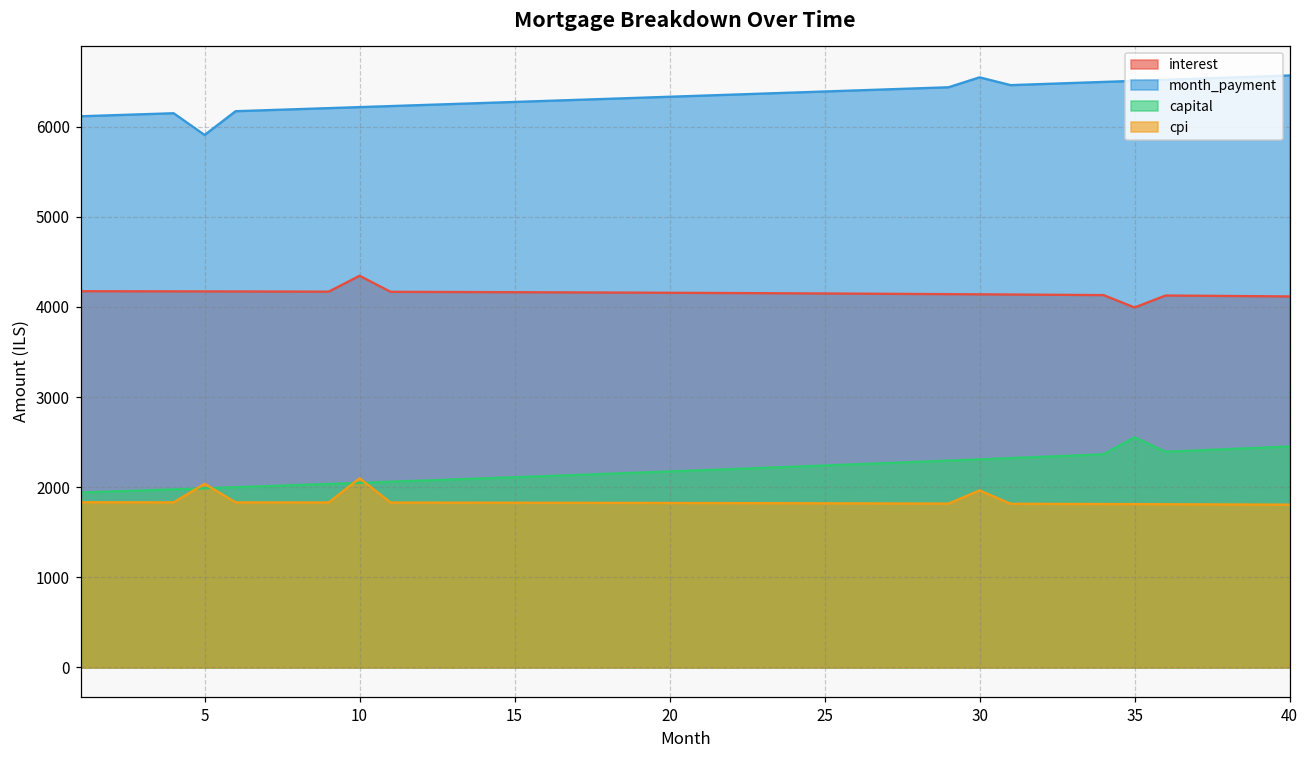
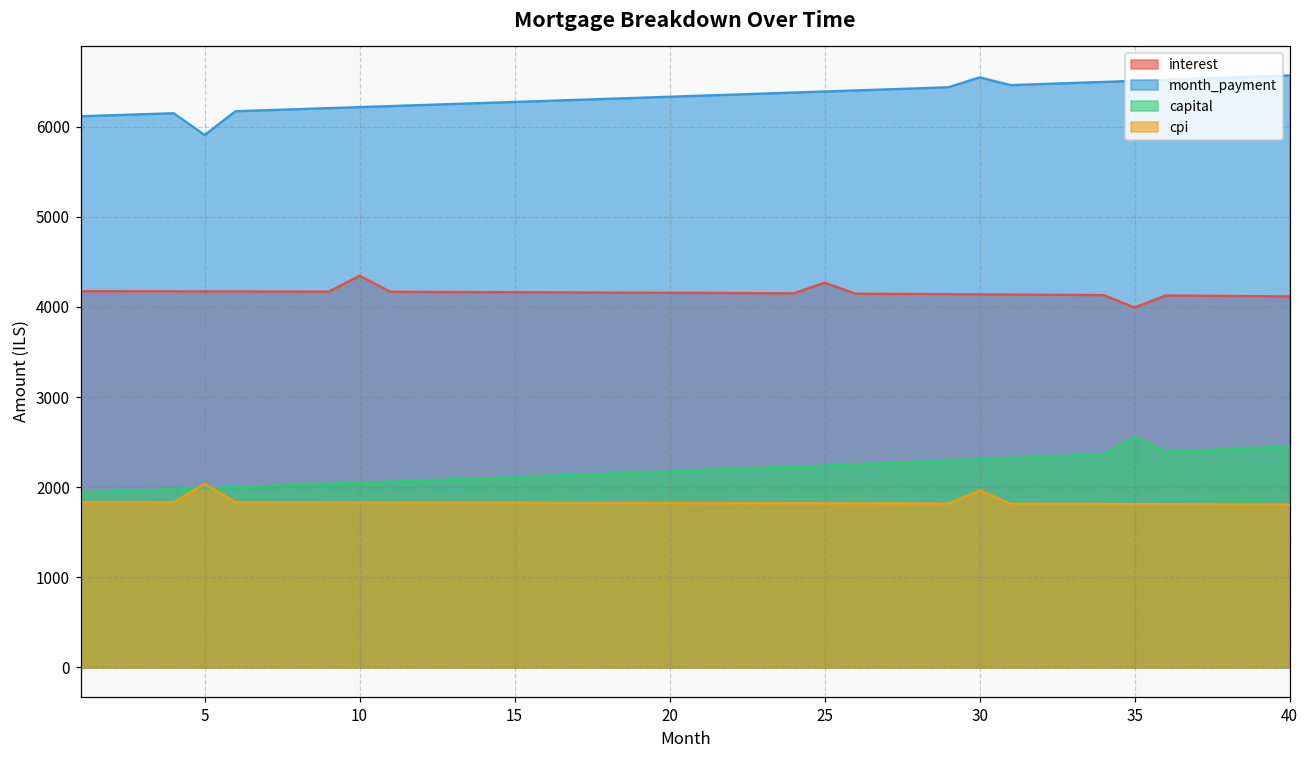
  {
    "interest": {
      "5": 4200,
      "10": 4300,
      "15": 4200,
      "20": 4200,
-     "25": 4100,
+     "25": 4300,
      "30": 4100,
      "35": 4000,
      "40": 4100
    },
    "month_payment": {
      "5": 5900,
      "10": 6200,
      "15": 6300,
      "20": 6300,
      "25": 6400,
      "30": 6500,
      "40": 6600
    },
    "capital": {
      "5": 2000,
      "10": 2000,
      "15": 2100,
      "20": 2200,
      "25": 2200,
      "30": 2300,
      "35": 2600,
      "40": 2500
    },
    "cpi": {
      "5": 2000,
-     "10": 2100,
+     "10": 1800,
      "15": 1800,
      "20": 1800,
      "25": 1800,
      "30": 2000,
      "35": 1800,
      "40": 1800
    }
  }
